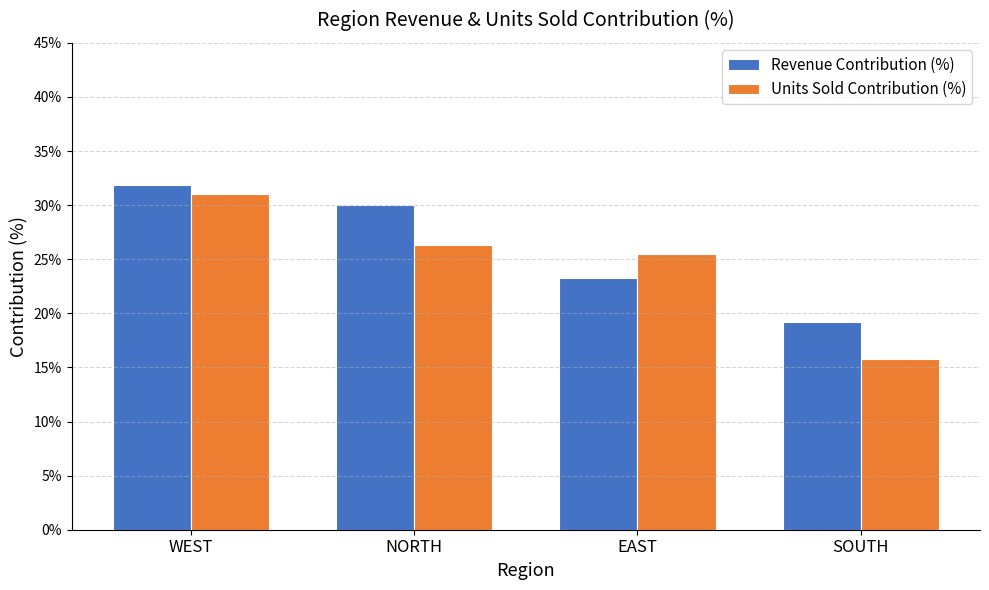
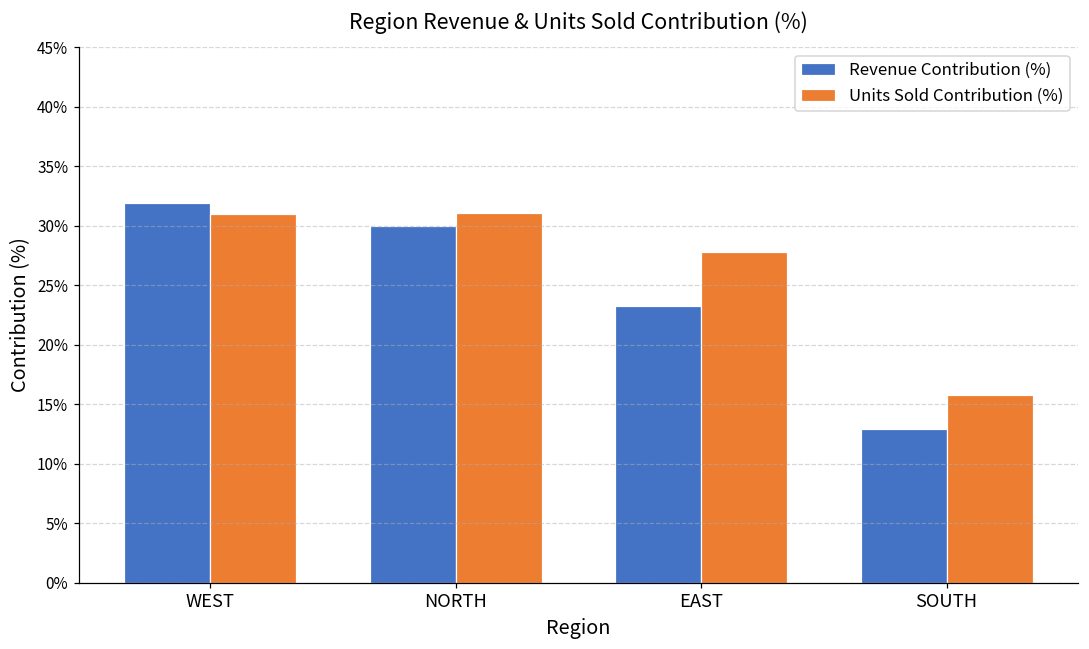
  {
    "Revenue Contribution (%)": {
      "WEST": "31.9%",
      "NORTH": "30.0%",
      "EAST": "23.2%",
-     "SOUTH": "19.2%"
+     "SOUTH": "12.9%"
    },
    "Units Sold Contribution (%)": {
      "WEST": "31.0%",
-     "NORTH": "26.4%",
-     "EAST": "25.5%",
+     "NORTH": "31.0%",
+     "EAST": "27.8%",
      "SOUTH": "15.7%"
    }
  }
